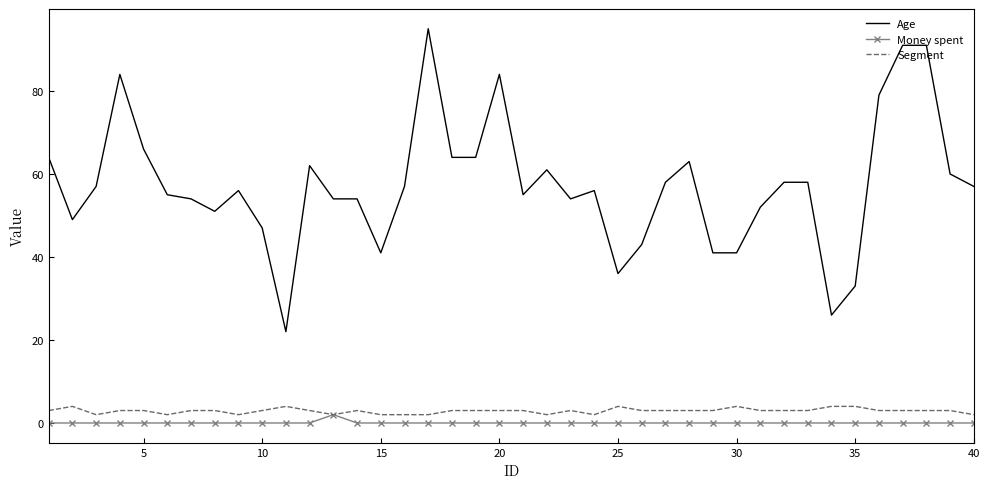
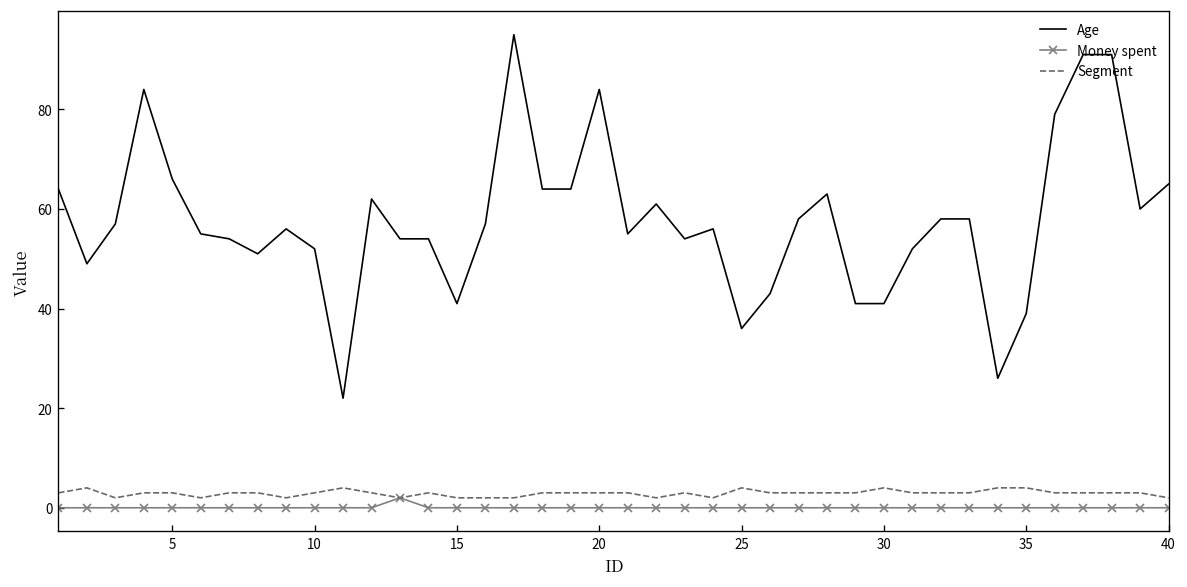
  {
    "Age": {
      "5": 66,
-     "10": 47,
+     "10": 52,
      "15": 41,
      "20": 84,
      "25": 36,
      "30": 41,
-     "35": 33,
-     "40": 57
+     "35": 39,
+     "40": 65
    }
  }
